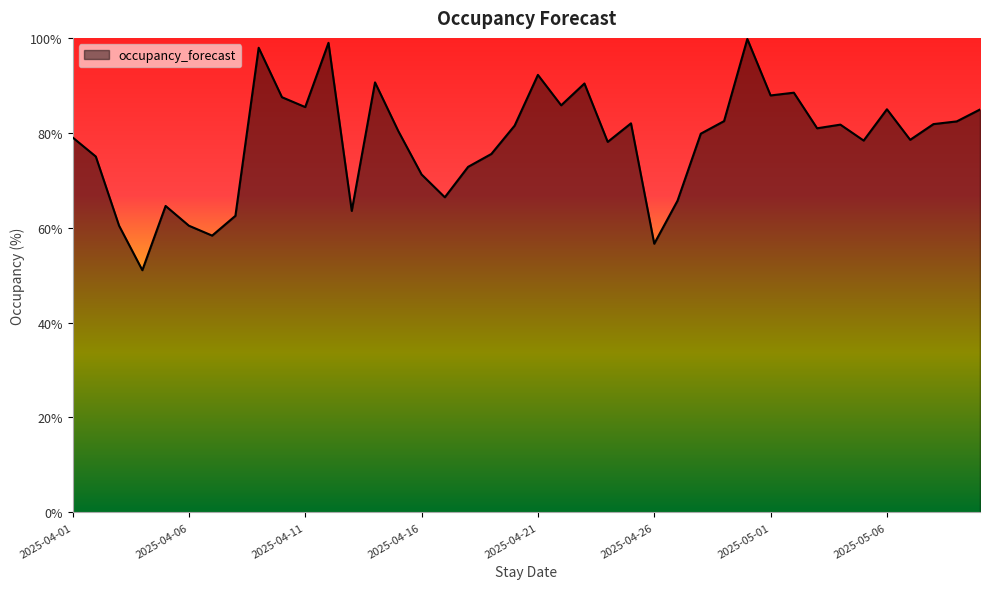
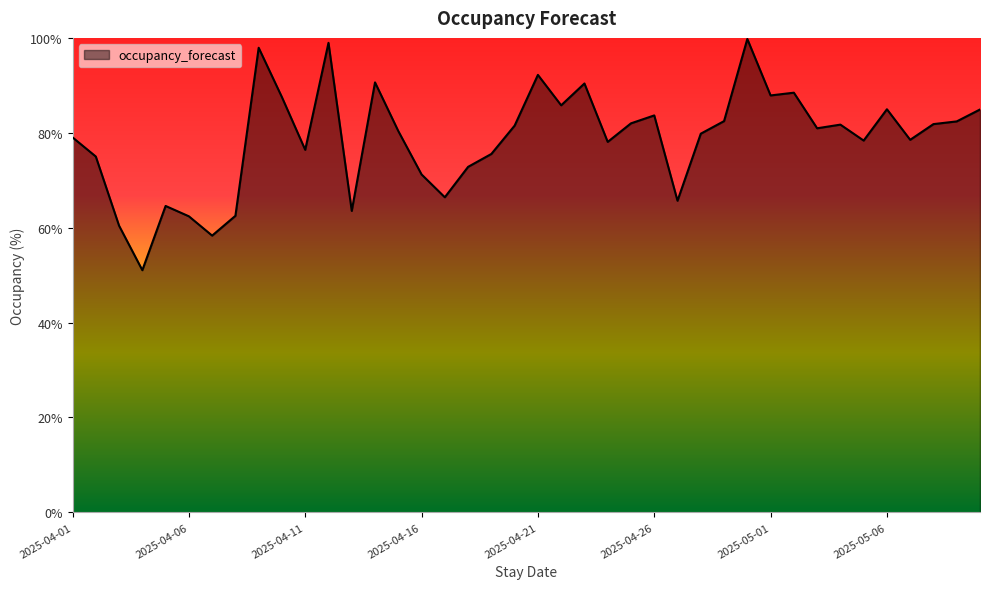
  {
    "2025-04-01": "79%",
-   "2025-04-06": "60%",
-   "2025-04-11": "85%",
+   "2025-04-06": "62%",
+   "2025-04-11": "76%",
    "2025-04-16": "71%",
    "2025-04-21": "92%",
-   "2025-04-26": "57%",
+   "2025-04-26": "84%",
    "2025-05-01": "88%",
    "2025-05-06": "85%"
  }
